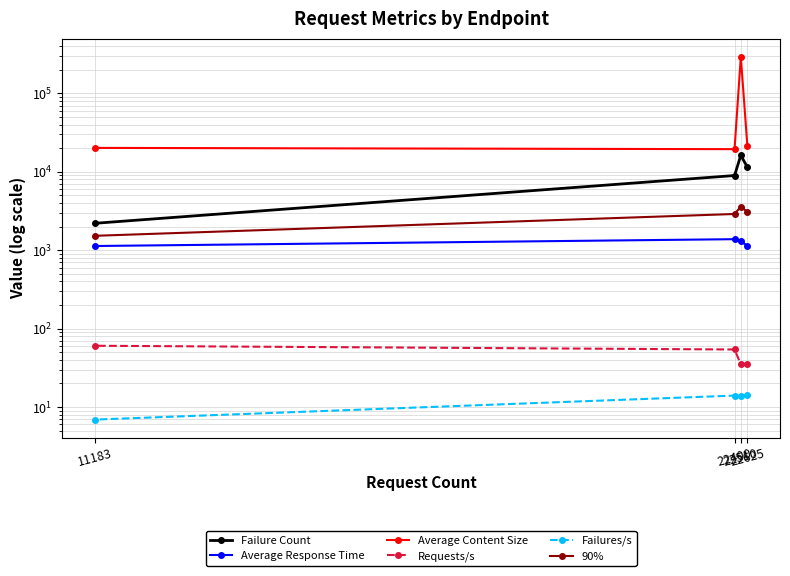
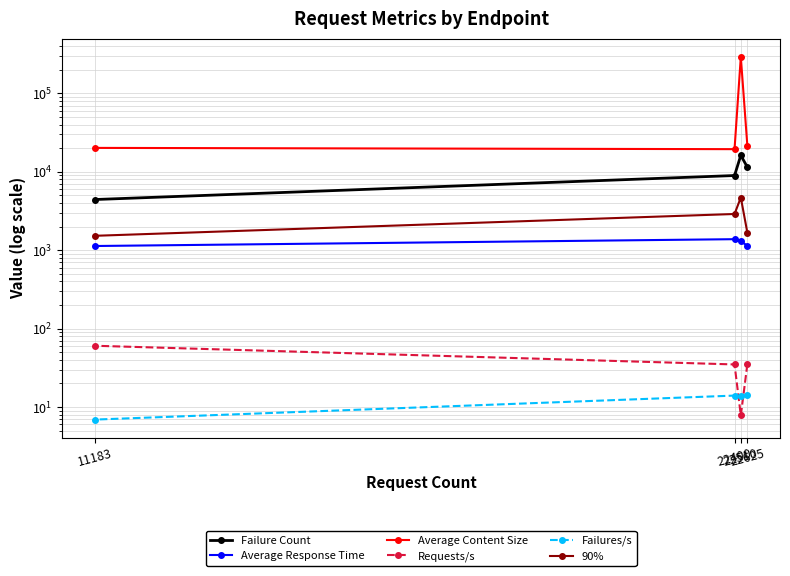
  {
    "Failure Count": {
-     "11183": 2200,
+     "11183": 4000,
      "22400": 9000,
      "22510": 16000,
      "22625": 11000
    },
    "Average Response Time": {
      "11183": 1100,
      "22400": 1400,
      "22510": 1300,
      "22625": 1100
    },
    "Average Content Size": {
      "11183": 20000,
      "22400": 19000,
      "22510": 290000,
      "22625": 21000
    },
    "Requests/s": {
      "11183": 60,
-     "22400": 50,
-     "22510": 40,
+     "22400": 30,
+     "22510": 8,
      "22625": 40
    },
    "Failures/s": {
      "11183": 7,
      "22400": 14,
      "22510": 14,
      "22625": 14
    },
    "90%": {
      "11183": 1500,
      "22400": 2900,
-     "22510": 4000,
-     "22625": 3100
+     "22510": 5000,
+     "22625": 1700
    }
  }
